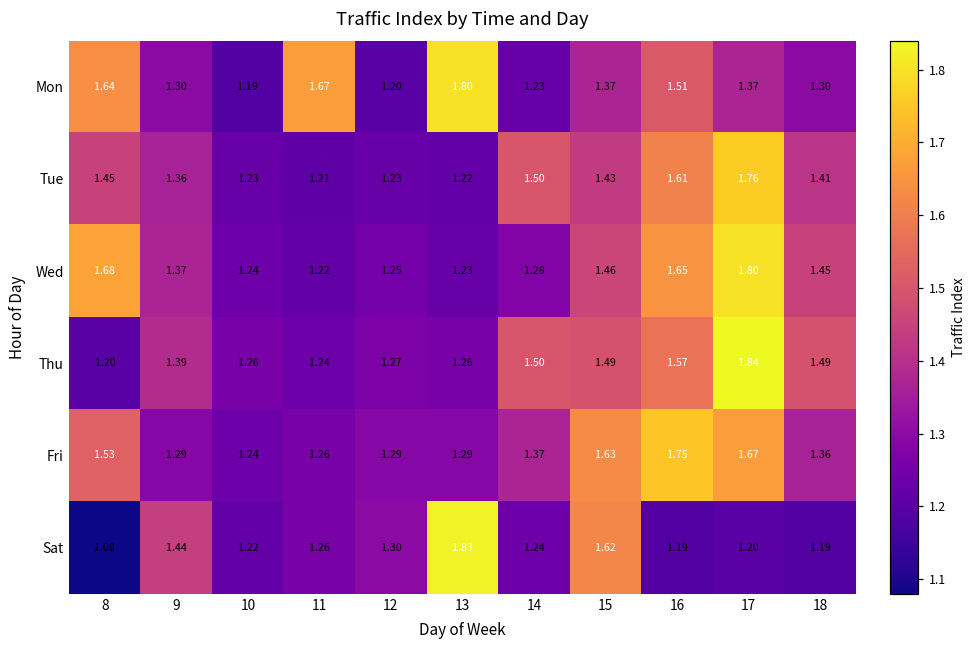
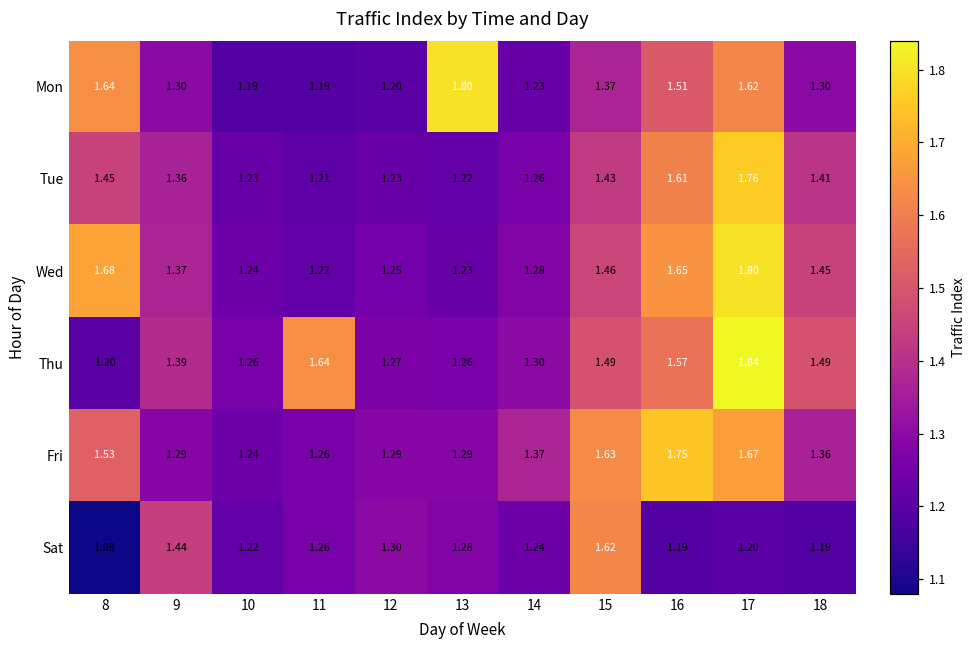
  {
    "Mon": {
      "8": 1.64,
      "9": 1.30,
      "10": 1.19,
-     "11": 1.67,
+     "11": 1.19,
      "12": 1.20,
      "13": 1.80,
      "14": 1.23,
      "15": 1.37,
      "16": 1.51,
-     "17": 1.37,
+     "17": 1.62,
      "18": 1.30
    },
    "Tue": {
      "8": 1.45,
      "9": 1.36,
      "10": 1.23,
      "11": 1.21,
      "12": 1.23,
      "13": 1.22,
-     "14": 1.50,
+     "14": 1.26,
      "15": 1.43,
      "16": 1.61,
      "17": 1.76,
      "18": 1.41
    },
    "Wed": {
      "8": 1.68,
      "9": 1.37,
      "10": 1.24,
      "11": 1.22,
      "12": 1.25,
      "13": 1.23,
      "14": 1.28,
      "15": 1.46,
      "16": 1.65,
      "17": 1.80,
      "18": 1.45
    },
    "Thu": {
      "8": 1.20,
      "9": 1.39,
      "10": 1.26,
-     "11": 1.24,
+     "11": 1.64,
      "12": 1.27,
      "13": 1.26,
-     "14": 1.50,
+     "14": 1.30,
      "15": 1.49,
      "16": 1.57,
      "17": 1.84,
      "18": 1.49
    },
    "Fri": {
      "8": 1.53,
      "9": 1.29,
      "10": 1.24,
      "11": 1.26,
      "12": 1.29,
      "13": 1.29,
      "14": 1.37,
      "15": 1.63,
      "16": 1.75,
      "17": 1.67,
      "18": 1.36
    },
    "Sat": {
      "8": 1.08,
      "9": 1.44,
      "10": 1.22,
      "11": 1.26,
      "12": 1.30,
-     "13": 1.83,
+     "13": 1.28,
      "14": 1.24,
      "15": 1.62,
      "16": 1.19,
      "17": 1.20,
      "18": 1.19
    }
  }
